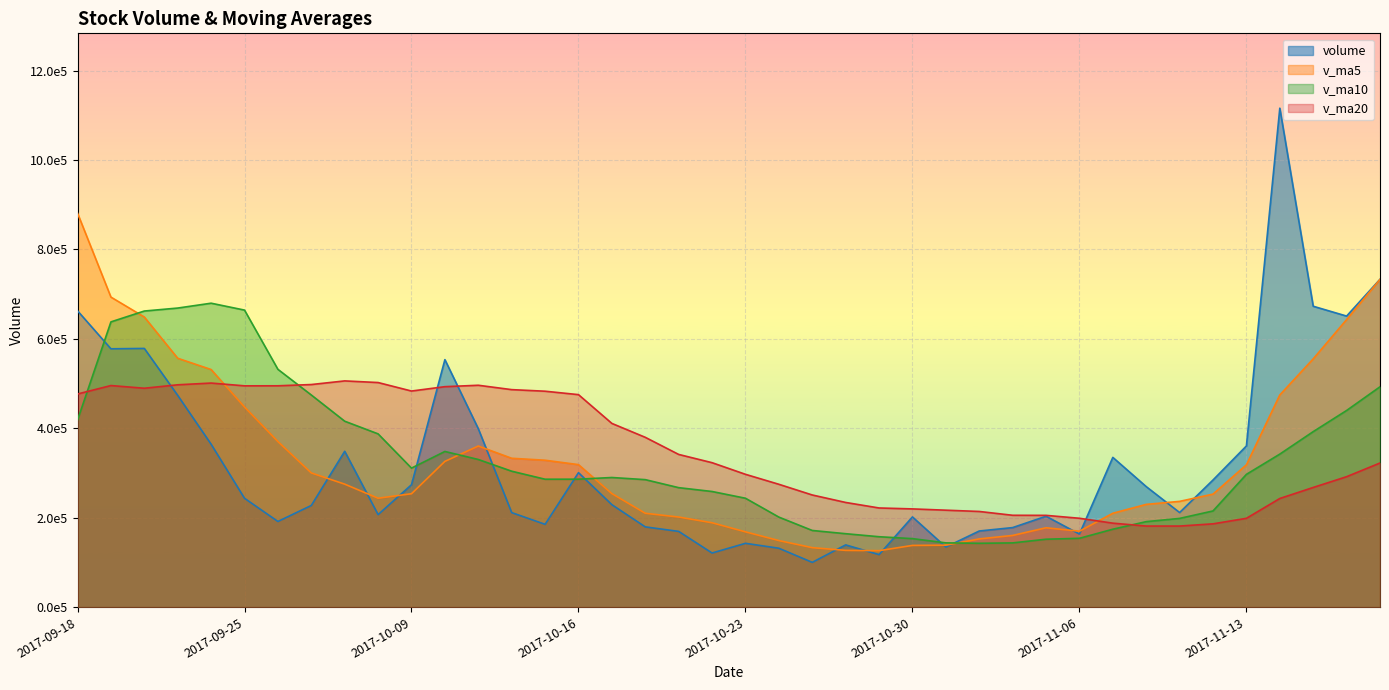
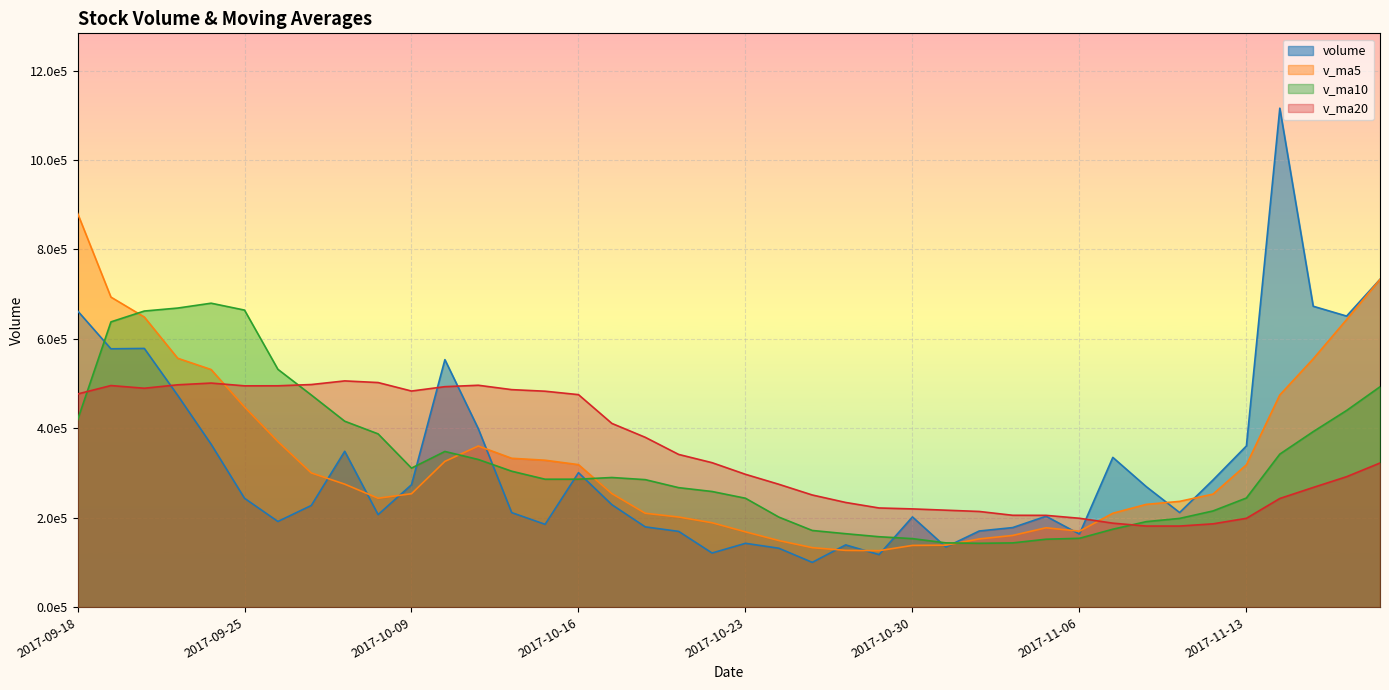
  {
    "volume": {
      "2017-09-18": 660000,
      "2017-09-25": 240000,
      "2017-10-09": 270000,
      "2017-10-16": 300000,
      "2017-10-23": 140000,
      "2017-10-30": 200000,
      "2017-11-06": 160000,
      "2017-11-13": 360000
    },
    "v_ma10": {
      "2017-09-18": 420000,
      "2017-09-25": 660000,
      "2017-10-09": 310000,
      "2017-10-16": 290000,
      "2017-10-23": 240000,
      "2017-10-30": 150000,
      "2017-11-06": 150000,
-     "2017-11-13": 300000
+     "2017-11-13": 240000
    }
  }
